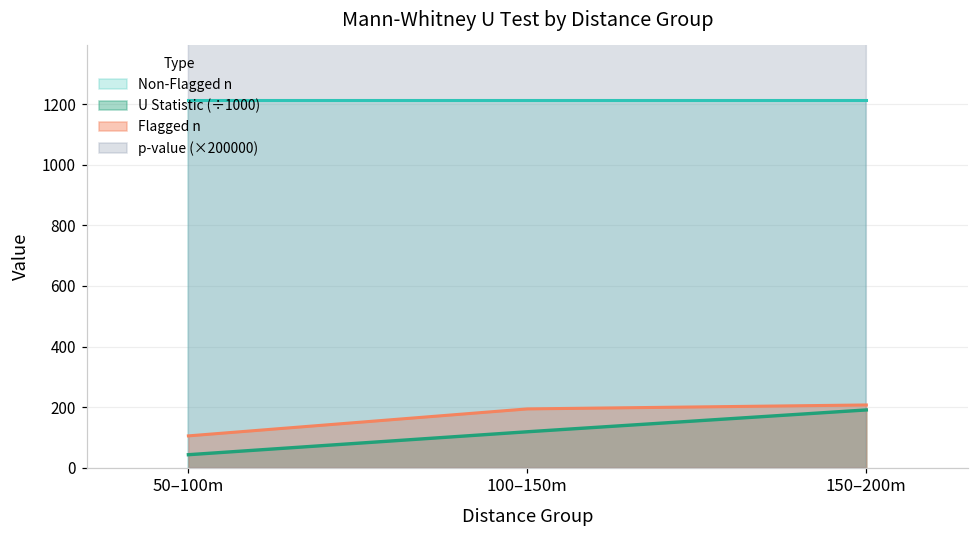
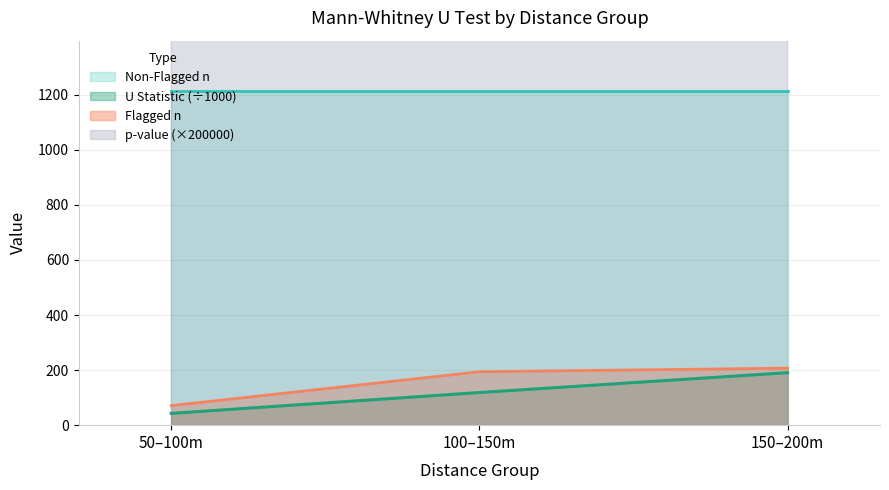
  {
    "U Statistic (÷1000)": {
      "50–100m": 40,
      "100–150m": 120,
      "150–200m": 190
    },
    "Flagged n": {
-     "50–100m": 110,
+     "50–100m": 70,
      "100–150m": 190,
      "150–200m": 210
    }
  }
